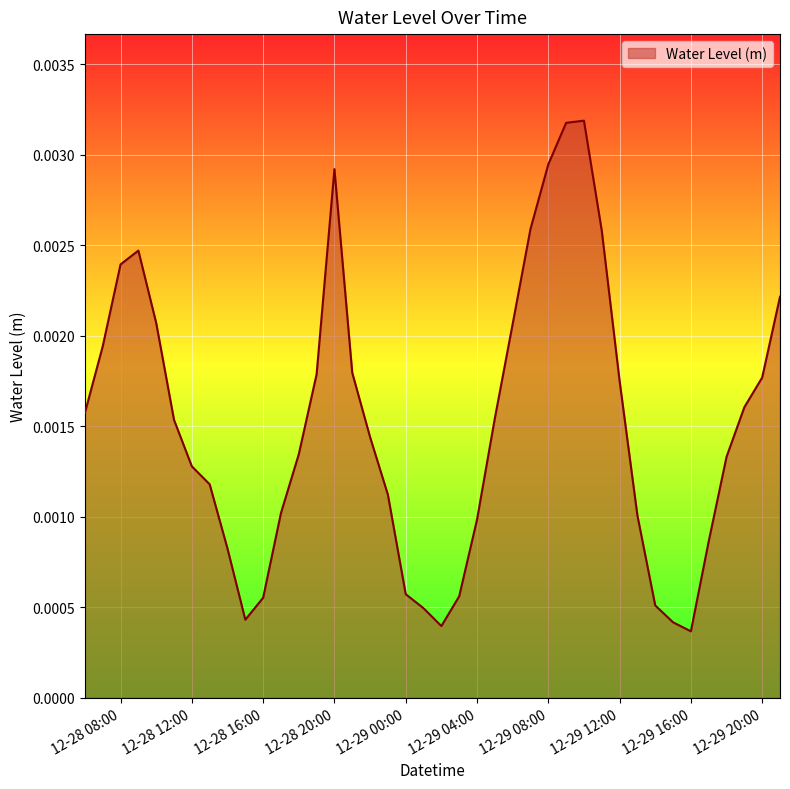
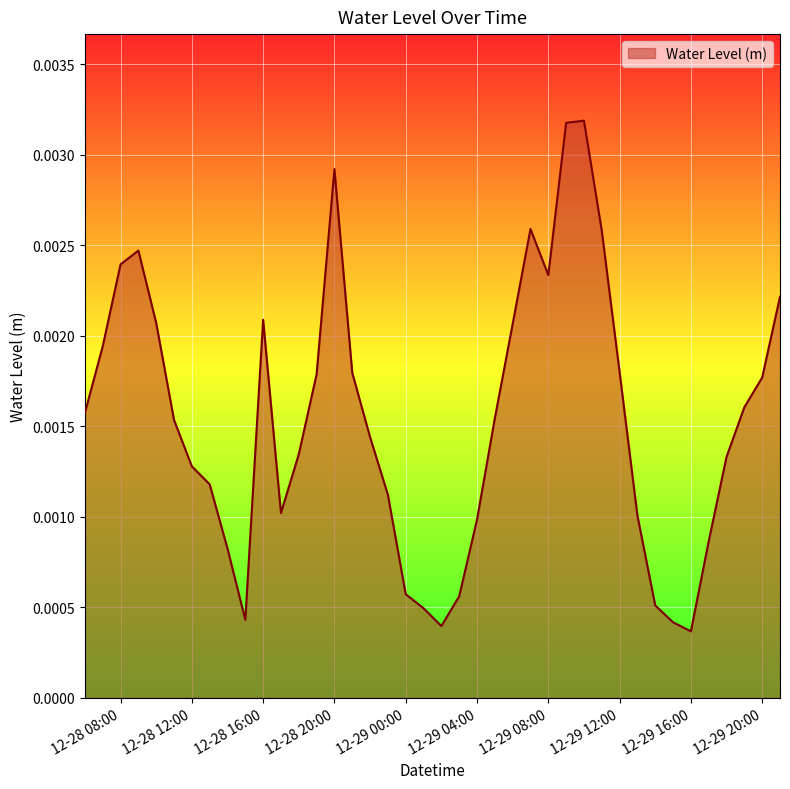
  {
    "12-28 08:00": 0.00239,
    "12-28 12:00": 0.00128,
-   "12-28 16:00": 0.00055,
+   "12-28 16:00": 0.00209,
    "12-28 20:00": 0.00292,
    "12-29 00:00": 0.00057,
    "12-29 04:00": 0.00098,
-   "12-29 08:00": 0.00295,
-   "12-29 12:00": 0.00175,
+   "12-29 08:00": 0.00233,
+   "12-29 12:00": 0.00180,
    "12-29 16:00": 0.00037,
    "12-29 20:00": 0.00177
  }
